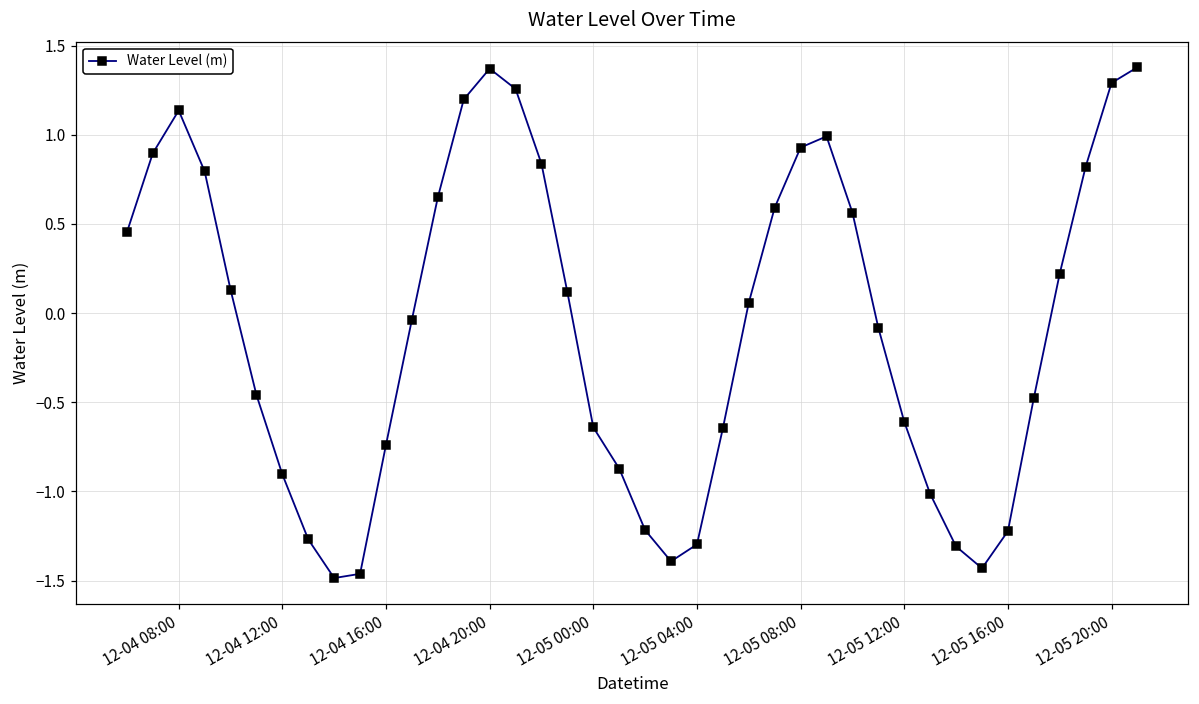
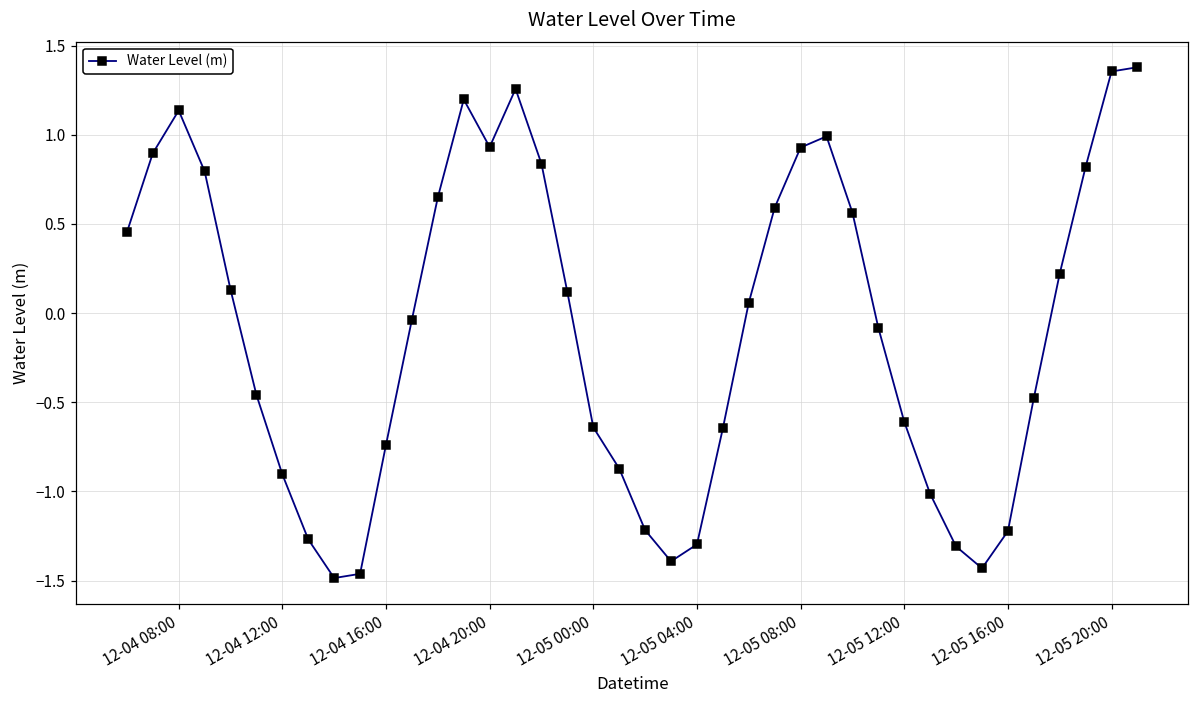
  {
    "12-04 08:00": 1.14,
    "12-04 12:00": -0.90,
    "12-04 16:00": -0.74,
-   "12-04 20:00": 1.37,
+   "12-04 20:00": 0.93,
    "12-05 00:00": -0.64,
    "12-05 04:00": -1.30,
    "12-05 08:00": 0.93,
    "12-05 12:00": -0.61,
    "12-05 16:00": -1.22,
-   "12-05 20:00": 1.29
+   "12-05 20:00": 1.35
  }
